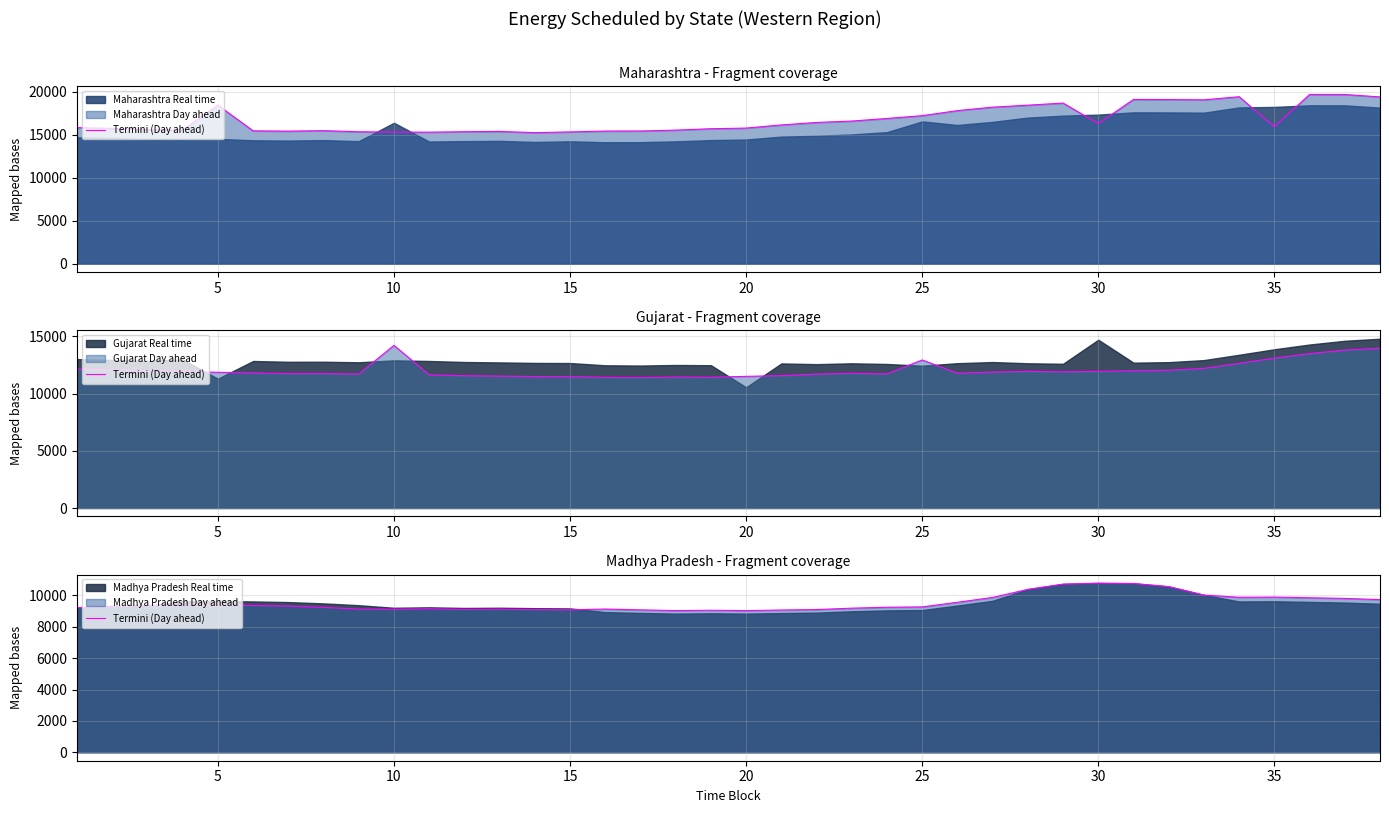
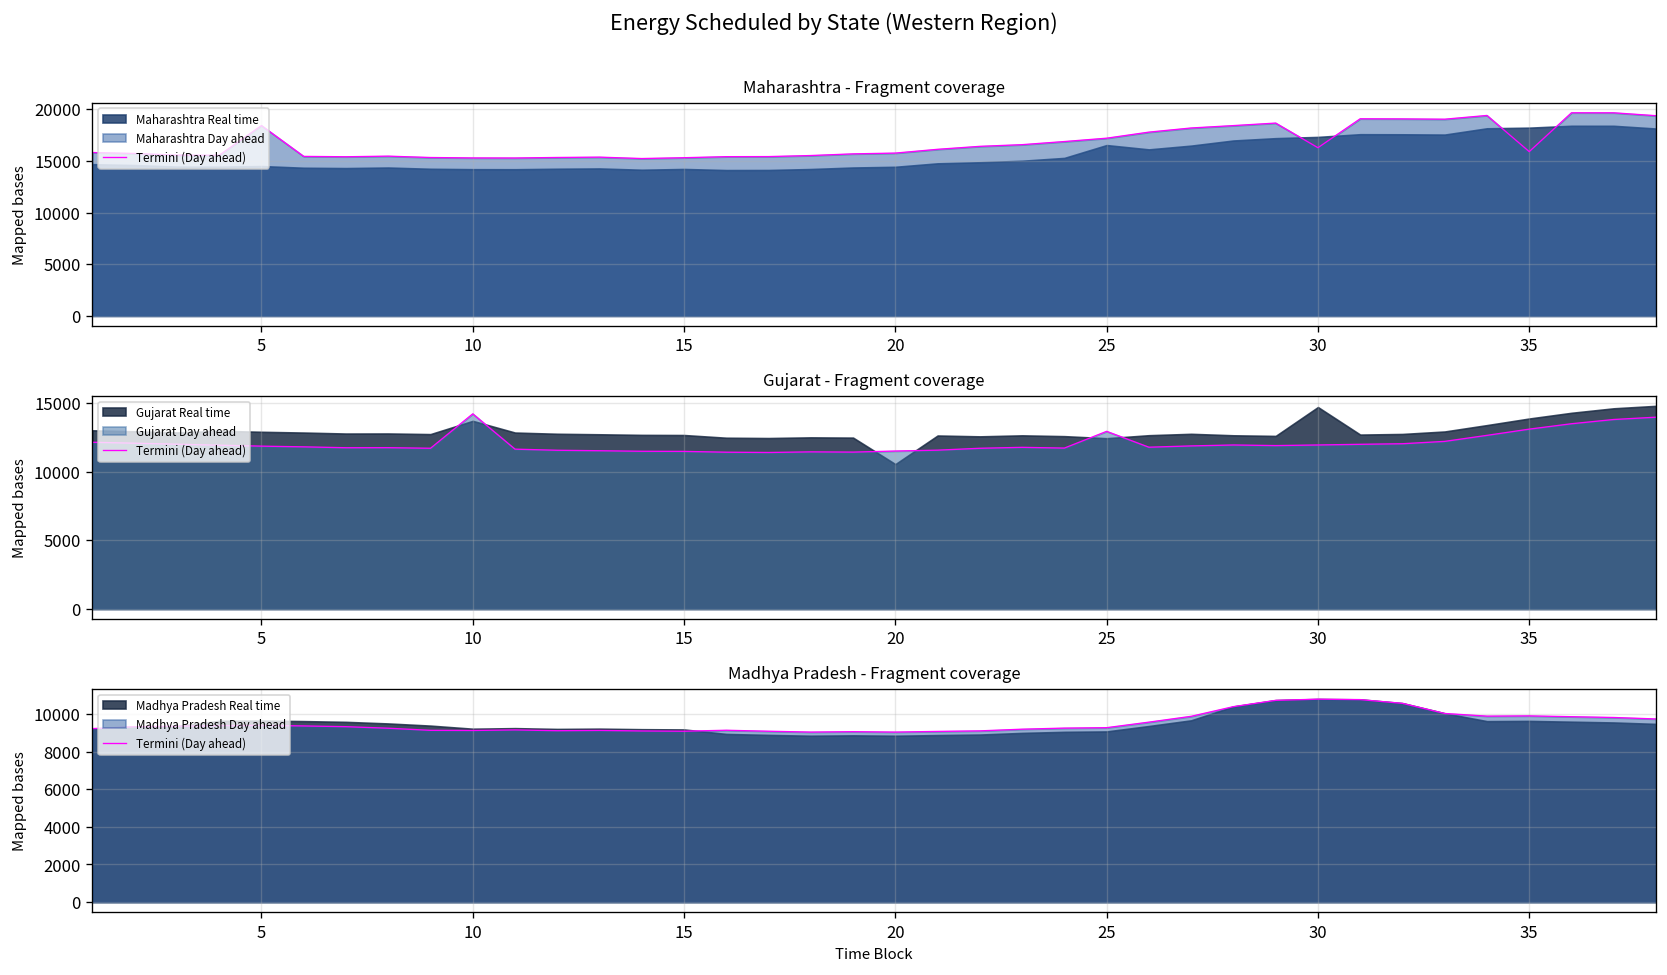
  {
    "Maharashtra - Fragment coverage": {
      "Maharashtra Real time": {
-       "10": 16000,
+       "10": 14000,
        "15": 14000,
        "20": 14000,
        "25": 17000,
        "30": 17000,
        "35": 18000
      },
      "Maharashtra Day ahead": {
        "10": 15000,
        "15": 15000,
        "20": 16000,
        "25": 17000,
        "30": 16000,
        "35": 16000
      }
    },
    "Gujarat - Fragment coverage": {
      "Gujarat Real time": {
-       "5": 11300,
-       "10": 12900,
+       "5": 12900,
+       "10": 13700,
        "15": 12700,
        "20": 10500,
        "25": 12400,
        "30": 14700,
        "35": 13900
      },
      "Gujarat Day ahead": {
        "5": 11900,
        "10": 14200,
        "15": 11500,
        "20": 11500,
        "25": 12900,
        "30": 11900,
        "35": 13100
      }
    },
    "Madhya Pradesh - Fragment coverage": {
      "Madhya Pradesh Day ahead": {
        "20": 9000,
        "25": 9300,
        "35": 9900
      },
      "Madhya Pradesh Real time": {
        "20": 8800,
        "25": 9100,
        "35": 9600
      }
    }
  }
